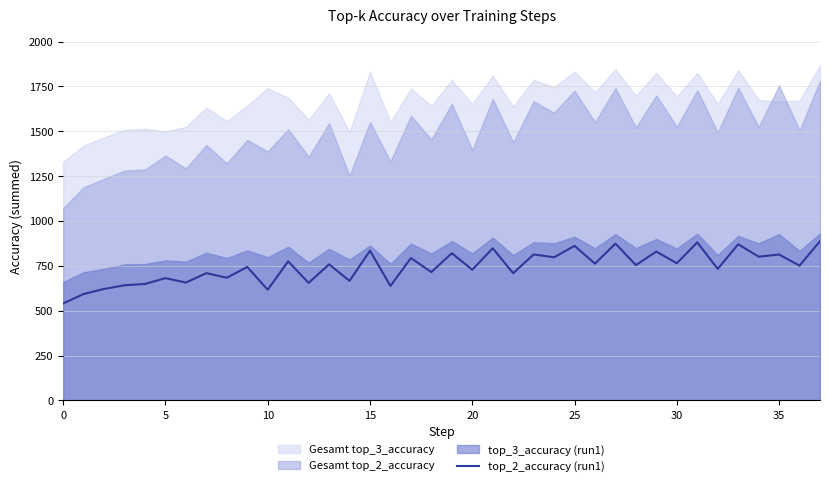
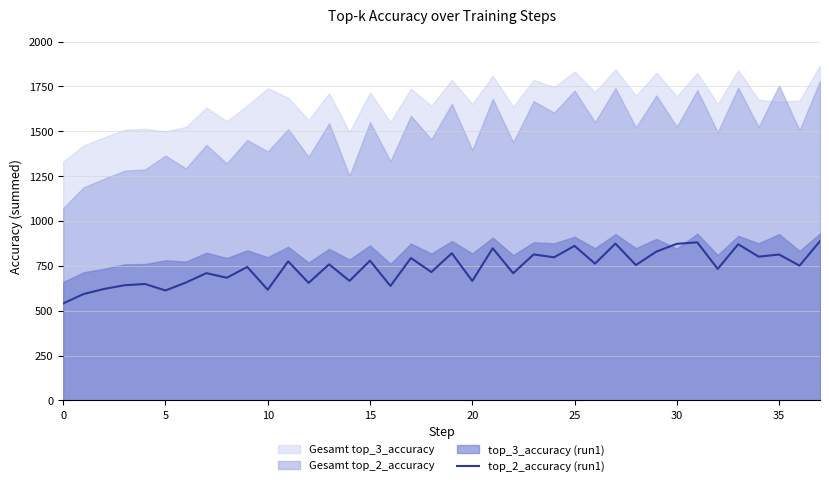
  {
    "top_2_accuracy (run1)": {
      "0": 540,
-     "5": 680,
+     "5": 610,
      "10": 620,
-     "15": 830,
-     "20": 730,
+     "15": 780,
+     "20": 670,
      "25": 860,
-     "30": 760,
+     "30": 870,
      "35": 810
    },
    "Gesamt top_3_accuracy": {
      "0": 1330,
      "5": 1500,
      "10": 1740,
-     "15": 1830,
+     "15": 1720,
      "20": 1650,
      "25": 1830,
      "30": 1690,
      "35": 1660
    }
  }
